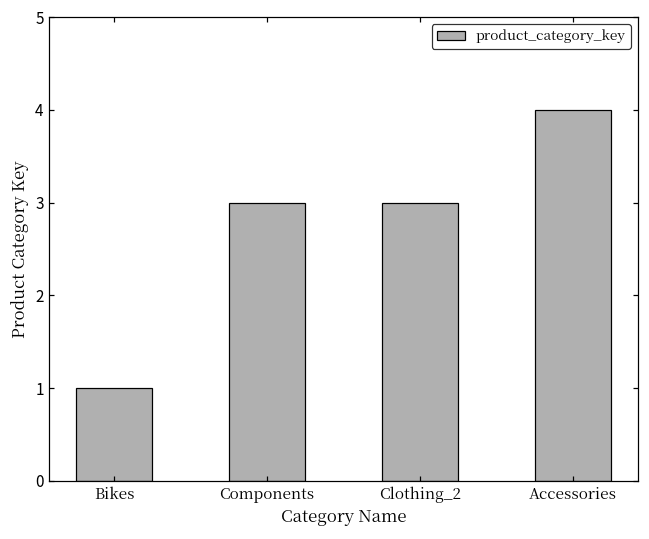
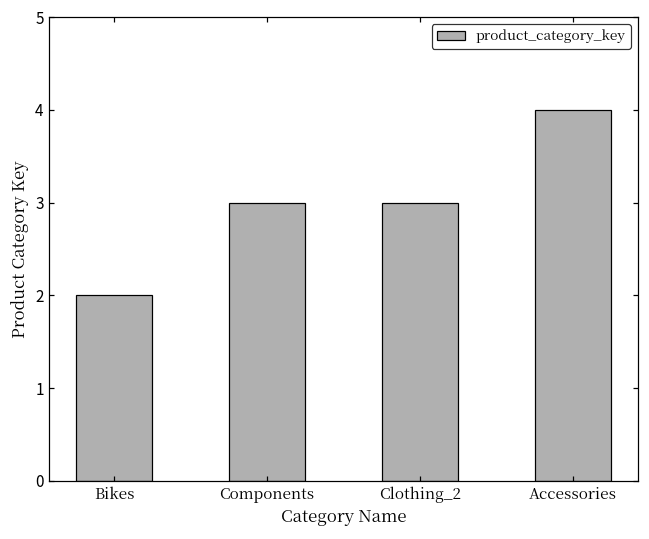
  {
-   "Bikes": 1,
+   "Bikes": 2,
    "Components": 3,
    "Clothing_2": 3,
    "Accessories": 4
  }
